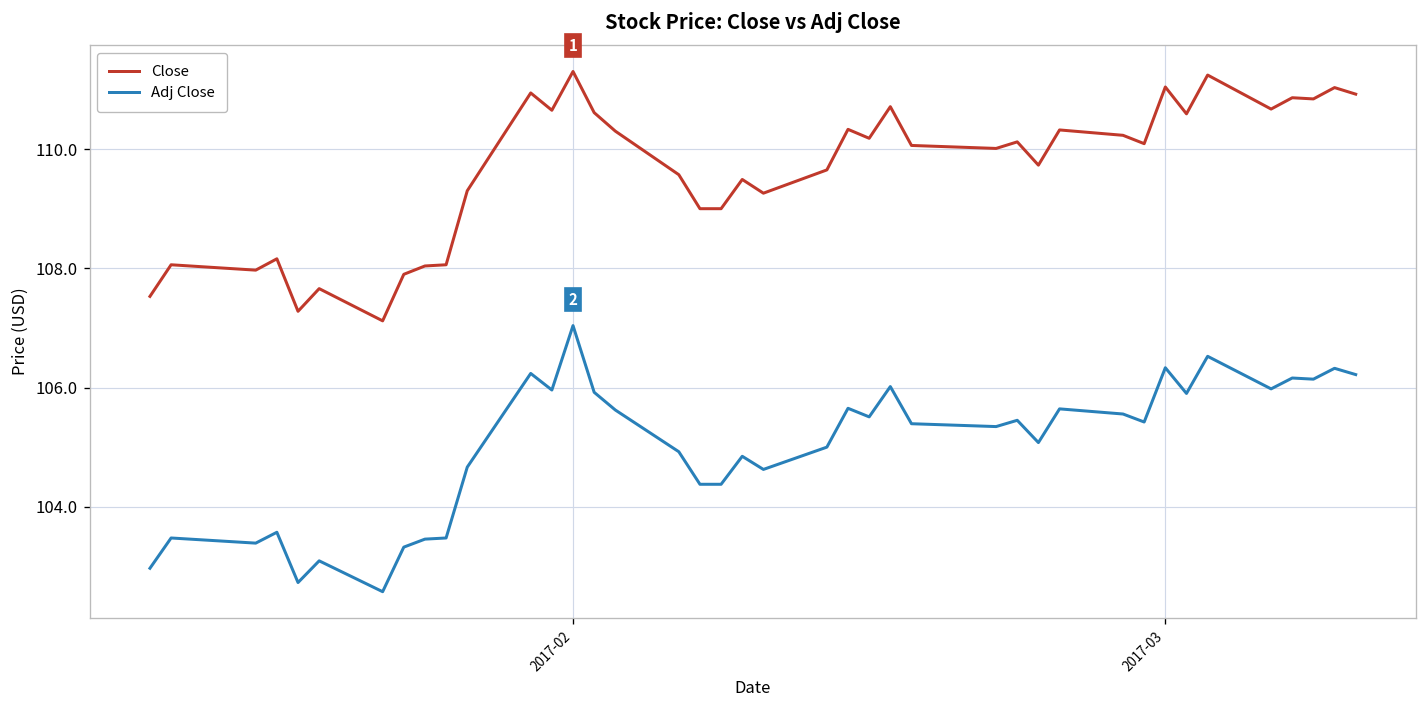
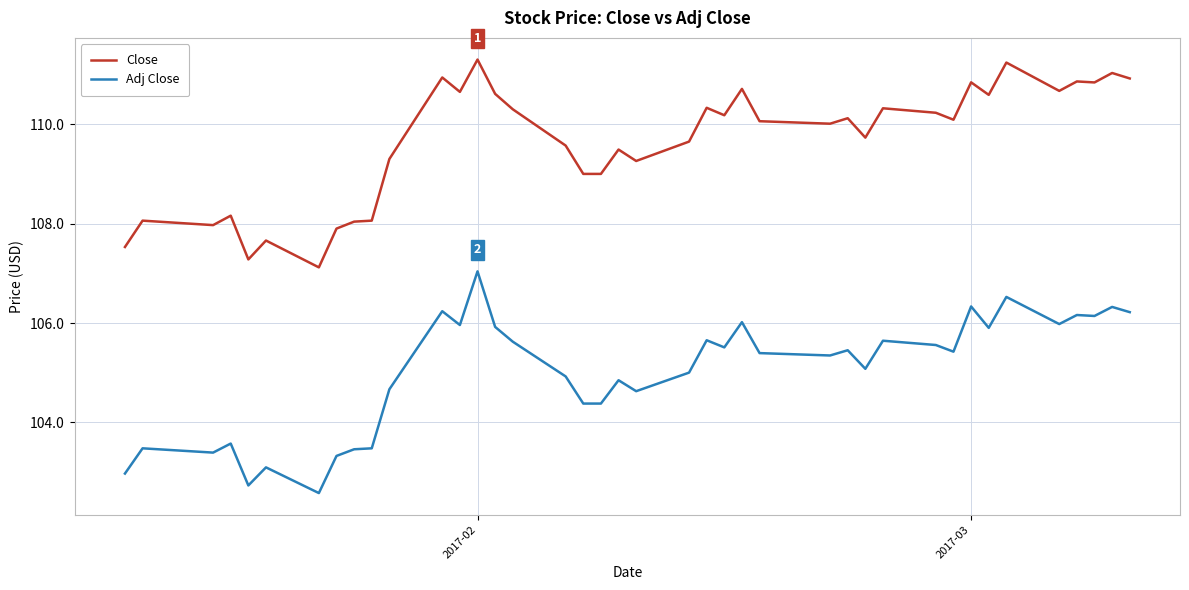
  {
    "Close": {
-     "2017-03": 111.0
+     "2017-03": 110.8
    },
    "Adj Close": {
      "2017-03": 106.3
    }
  }
